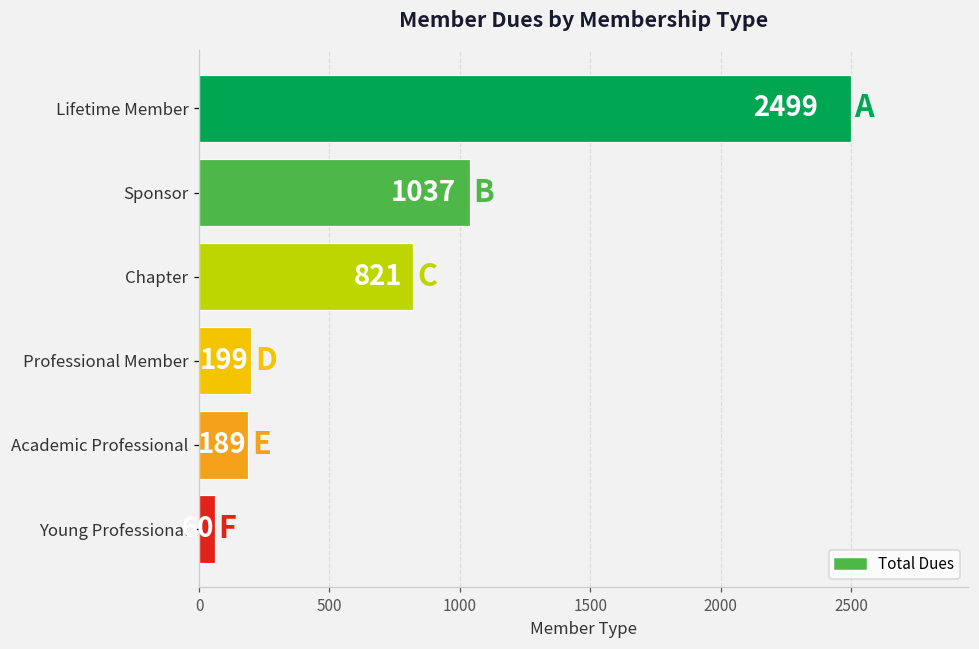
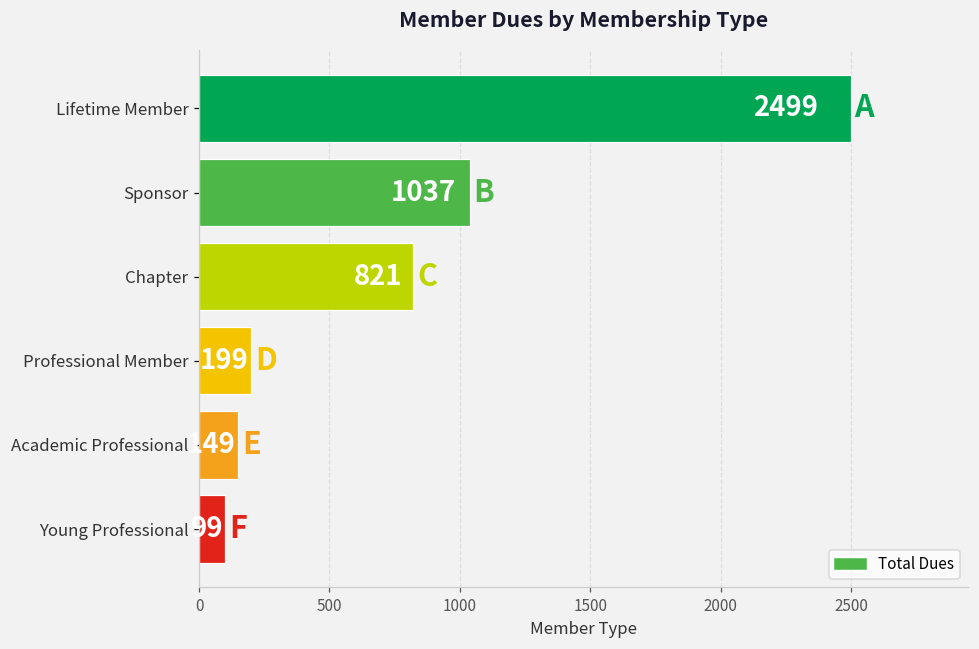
  {
    "Lifetime Member": 2499,
    "Sponsor": 1037,
    "Chapter": 821,
    "Professional Member": 199,
-   "Academic Professional": 189,
-   "Young Professional": 60
+   "Academic Professional": 149,
+   "Young Professional": 100
  }
